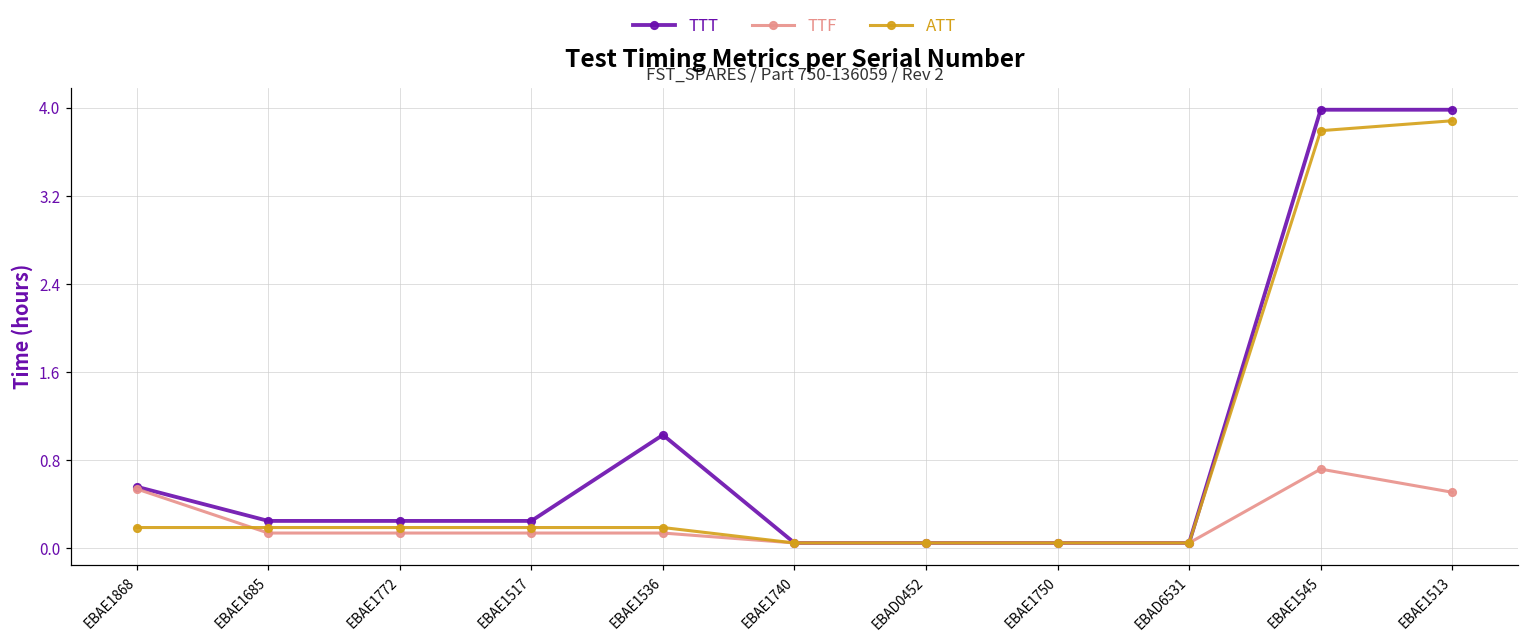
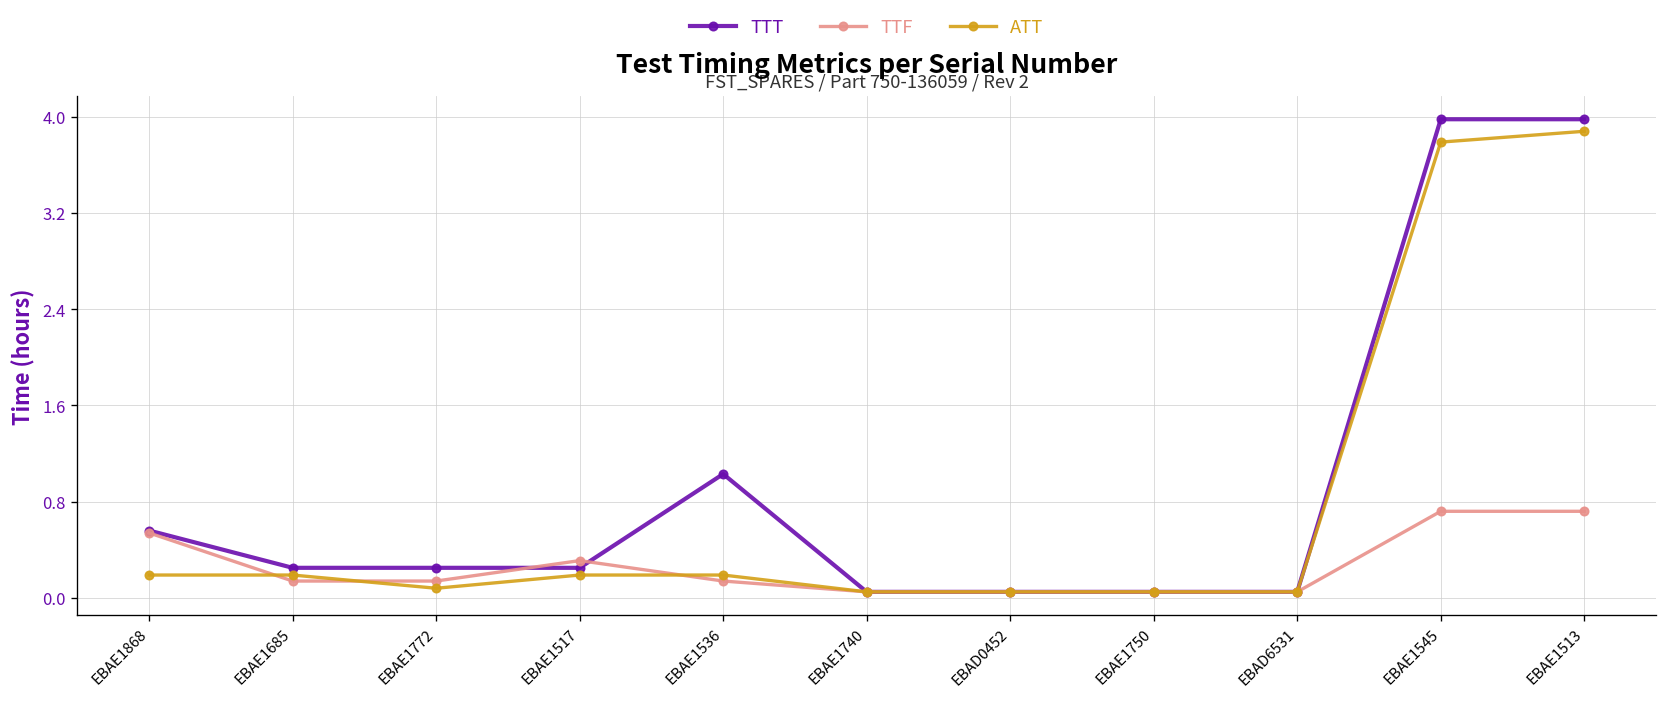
  {
    "TTT": {
      "EBAE1685": 0.25,
      "EBAE1772": 0.25,
      "EBAE1517": 0.25,
      "EBAE1536": 1.03,
      "EBAE1545": 3.98,
      "EBAE1513": 3.98
    },
    "TTF": {
      "EBAE1685": 0.14,
      "EBAE1772": 0.14,
-     "EBAE1517": 0.14,
+     "EBAE1517": 0.31,
      "EBAE1536": 0.14,
      "EBAE1545": 0.72,
-     "EBAE1513": 0.51
+     "EBAE1513": 0.72
    },
    "ATT": {
      "EBAE1868": 0.19,
      "EBAE1685": 0.19,
-     "EBAE1772": 0.19,
+     "EBAE1772": 0.08,
      "EBAE1517": 0.19,
      "EBAE1536": 0.19,
      "EBAE1545": 3.79,
      "EBAE1513": 3.88
    }
  }
